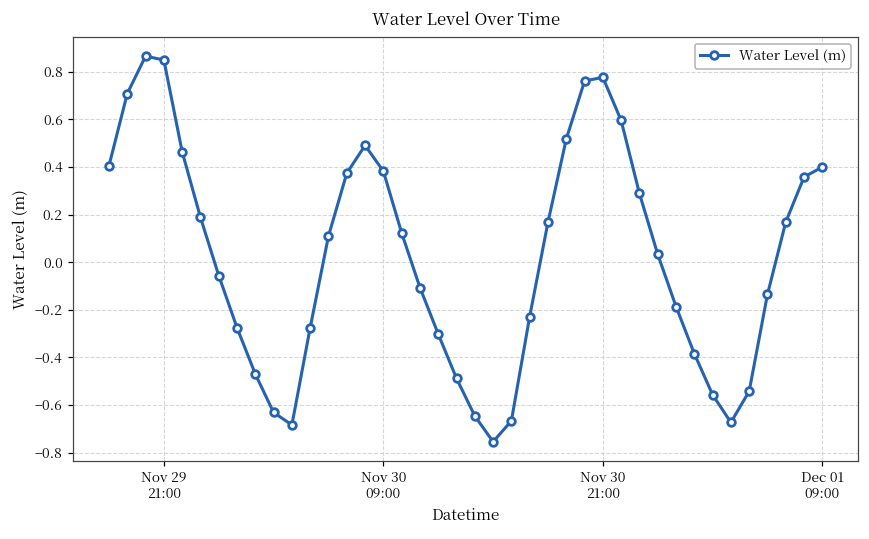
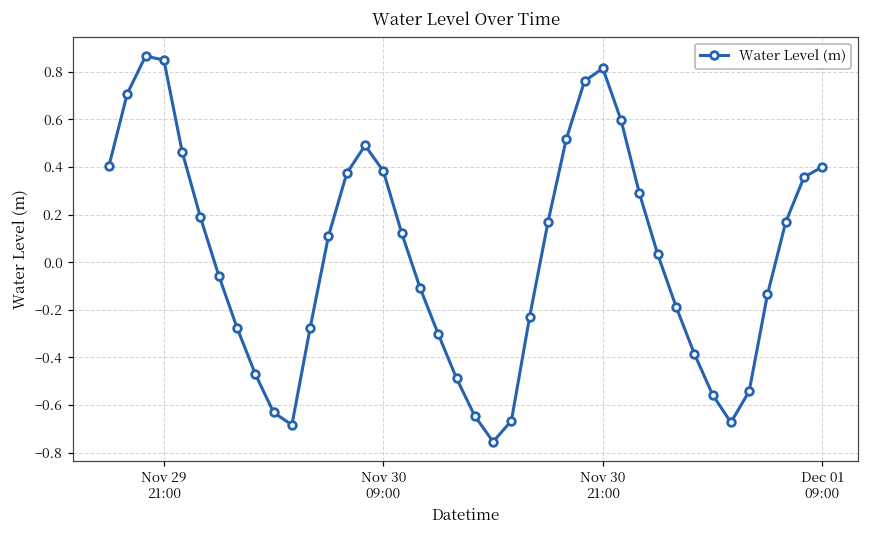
  {
    "Nov 29 21:00": 0.85,
    "Nov 30 09:00": 0.38,
-   "Nov 30 21:00": 0.78,
+   "Nov 30 21:00": 0.81,
    "Dec 01 09:00": 0.40
  }
